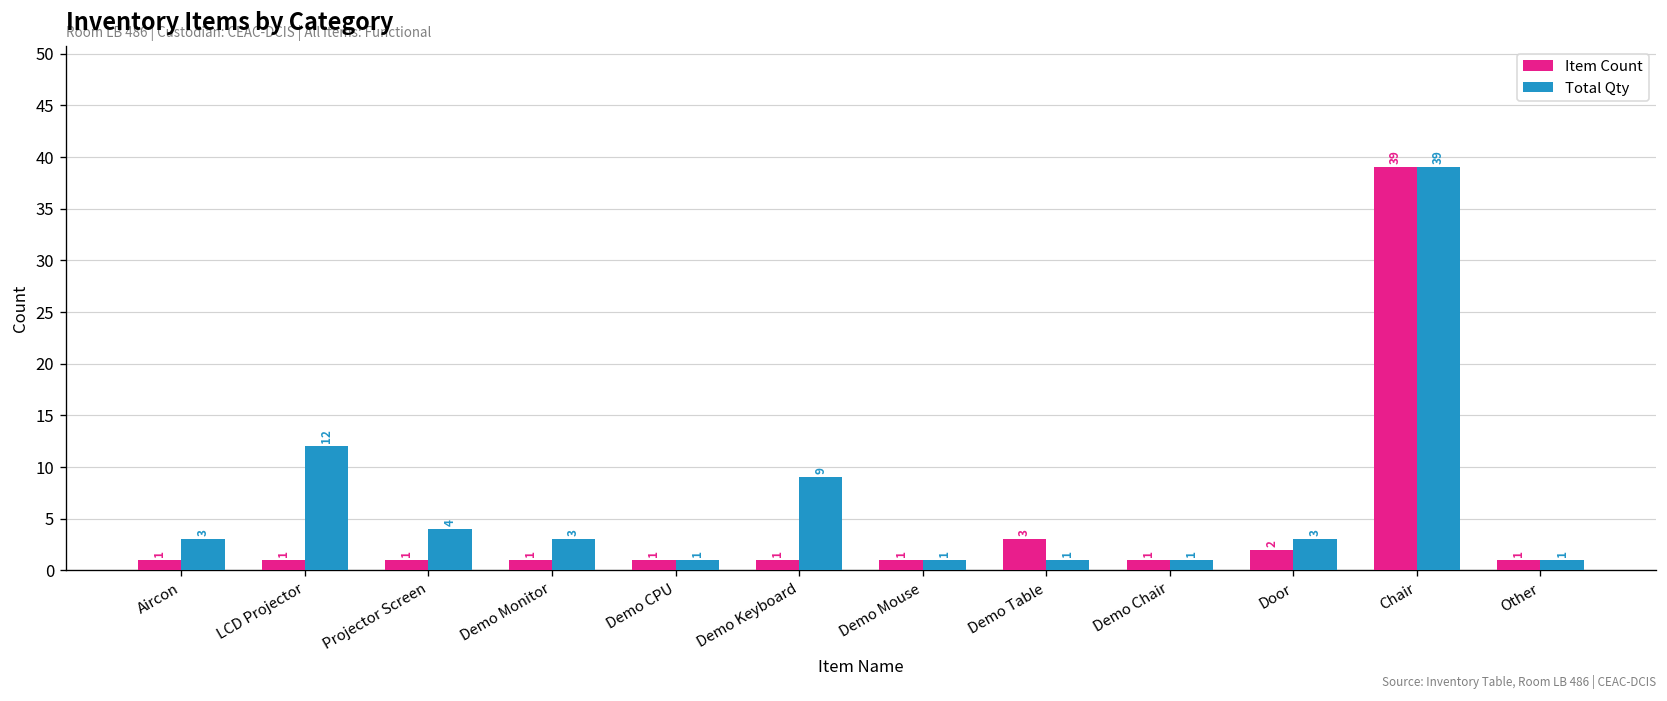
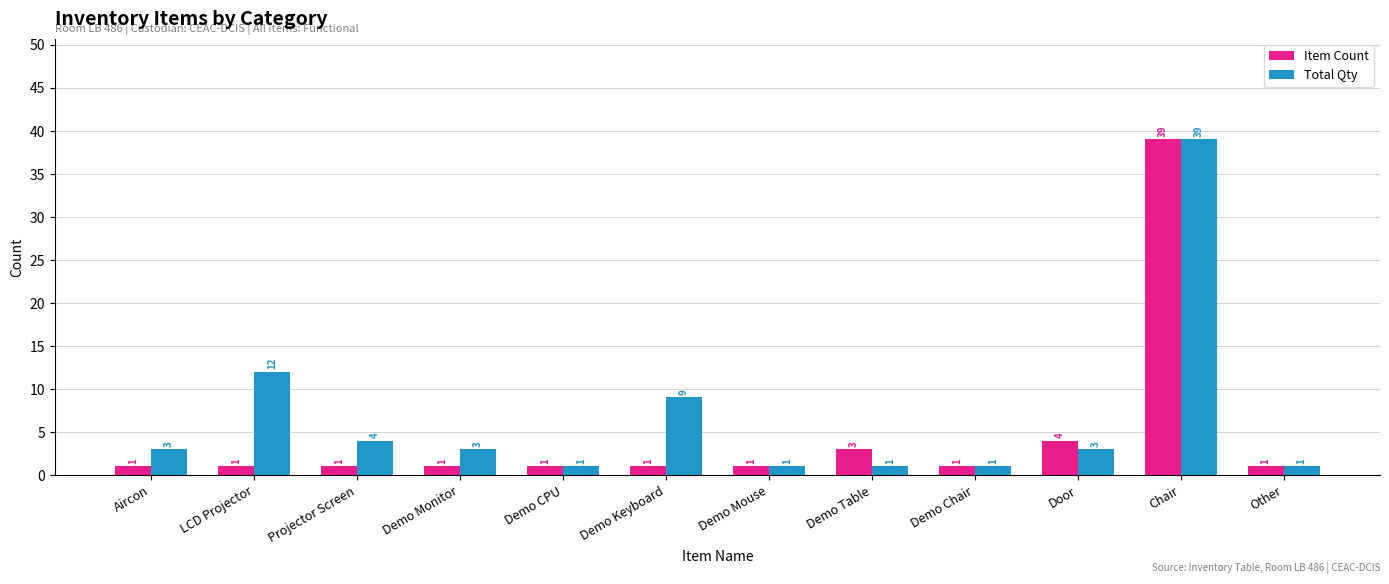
  {
    "Item Count": {
      "Aircon": 1,
      "LCD Projector": 1,
      "Projector Screen": 1,
      "Demo Monitor": 1,
      "Demo CPU": 1,
      "Demo Keyboard": 1,
      "Demo Mouse": 1,
      "Demo Table": 3,
      "Demo Chair": 1,
-     "Door": 2,
+     "Door": 4,
      "Chair": 39,
      "Other": 1
    },
    "Total Qty": {
      "Aircon": 3,
      "LCD Projector": 12,
      "Projector Screen": 4,
      "Demo Monitor": 3,
      "Demo CPU": 1,
      "Demo Keyboard": 9,
      "Demo Mouse": 1,
      "Demo Table": 1,
      "Demo Chair": 1,
      "Door": 3,
      "Chair": 39,
      "Other": 1
    }
  }
